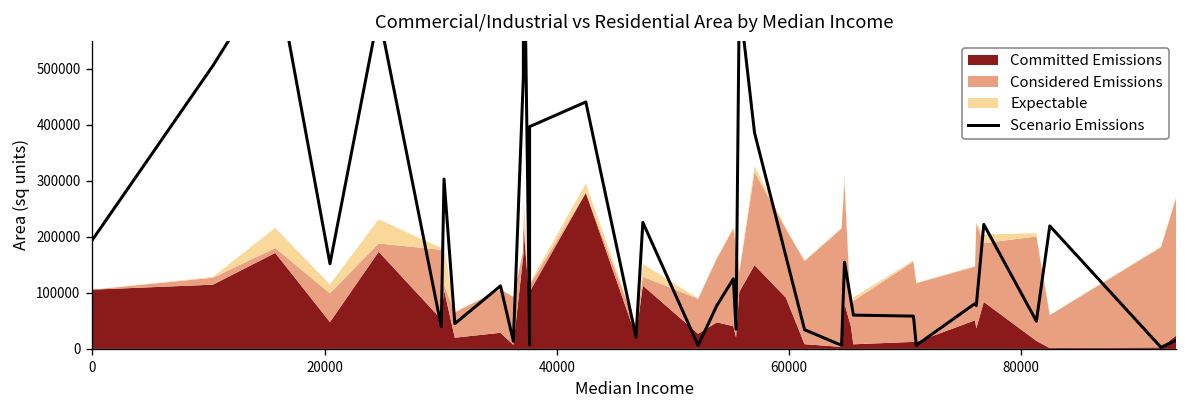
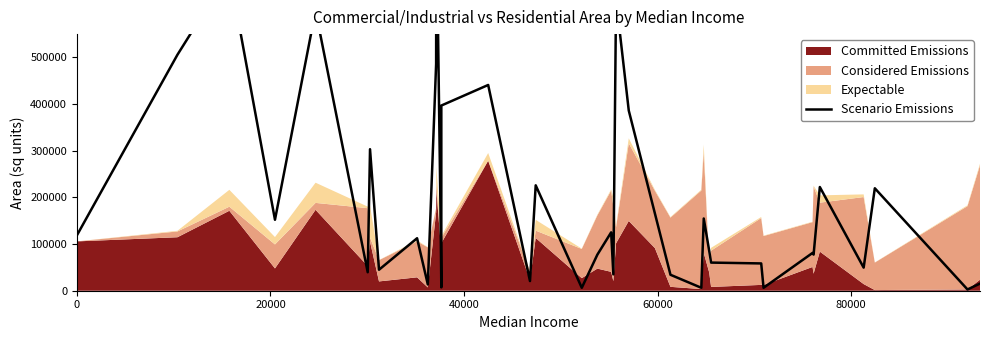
  {
    "Scenario Emissions": {
-     "0": 190000
+     "0": 120000
    }
  }
